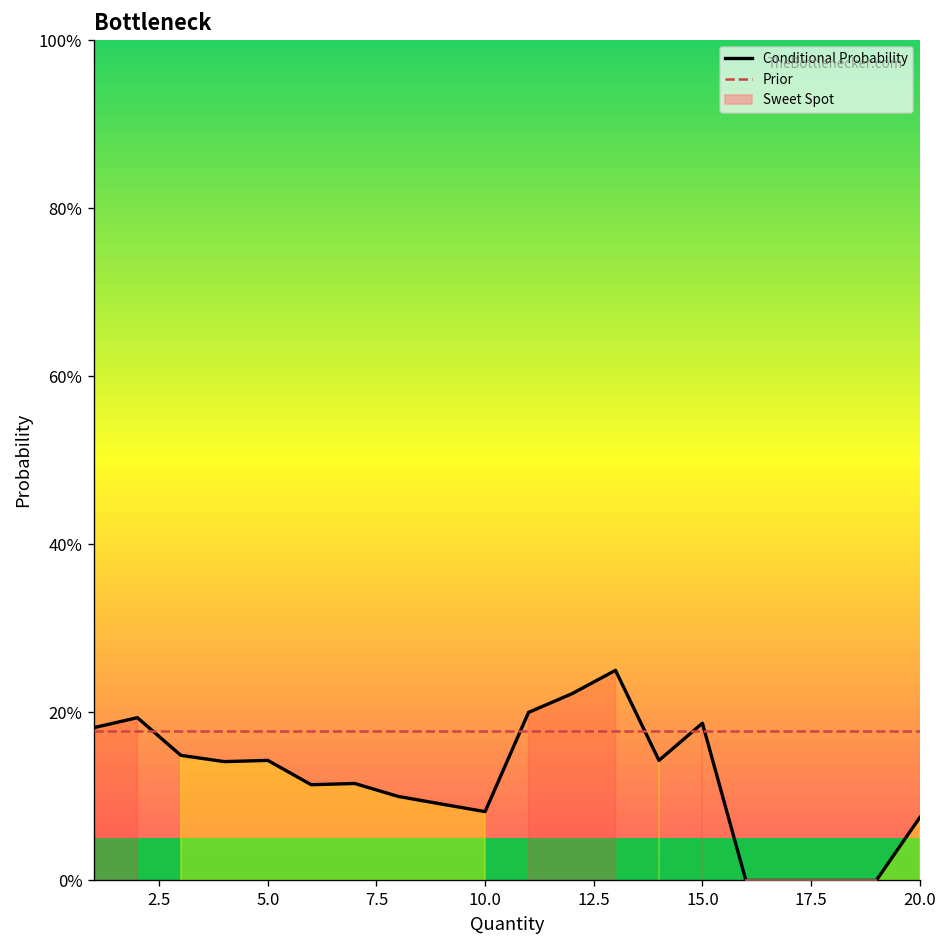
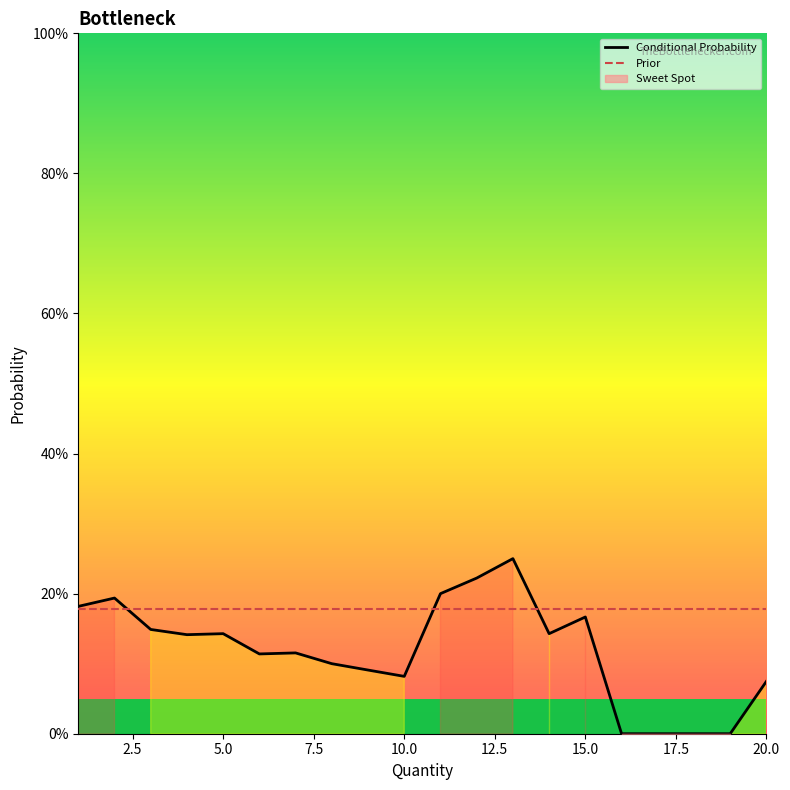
  {
    "Conditional Probability": {
      "5.0": "14%",
      "10.0": "8%",
-     "15.0": "19%",
+     "15.0": "17%",
      "20.0": "7%"
    },
    "Prior": {
      "5.0": "18%",
      "10.0": "18%",
      "15.0": "18%",
      "20.0": "18%"
    }
  }
